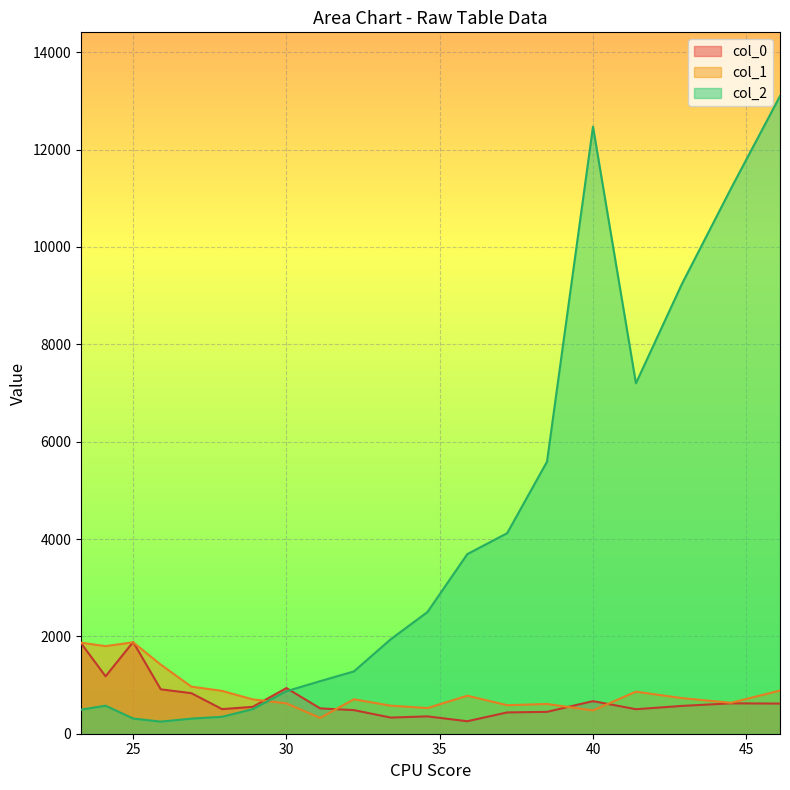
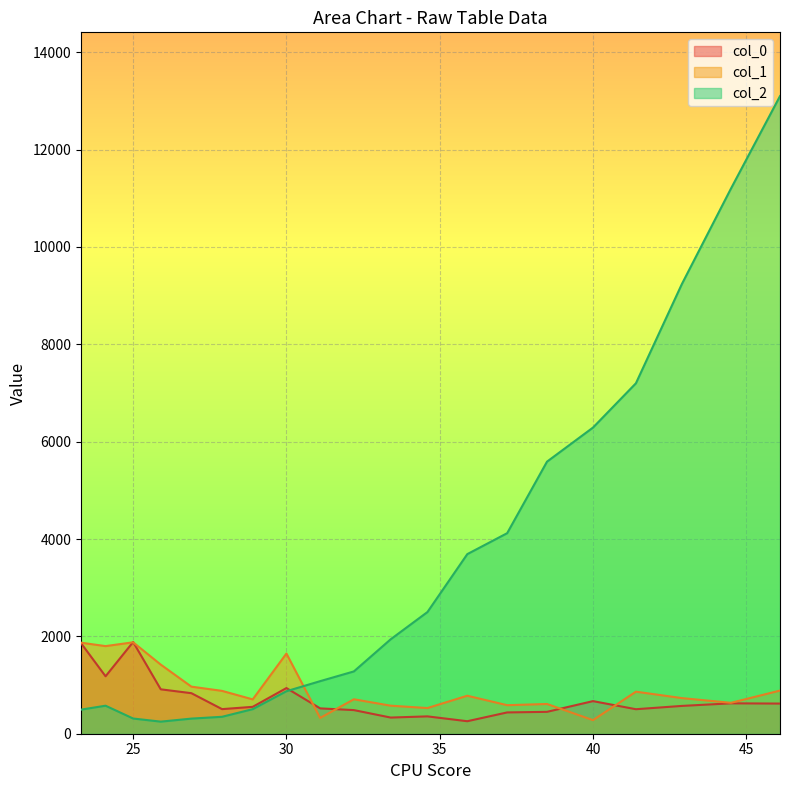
  {
    "col_0": {
      "30": 900,
      "40": 700
    },
    "col_1": {
-     "30": 600,
-     "40": 500
+     "30": 1600,
+     "40": 300
    },
    "col_2": {
      "25": 300,
      "30": 900,
-     "40": 12500
+     "40": 6300
    }
  }
